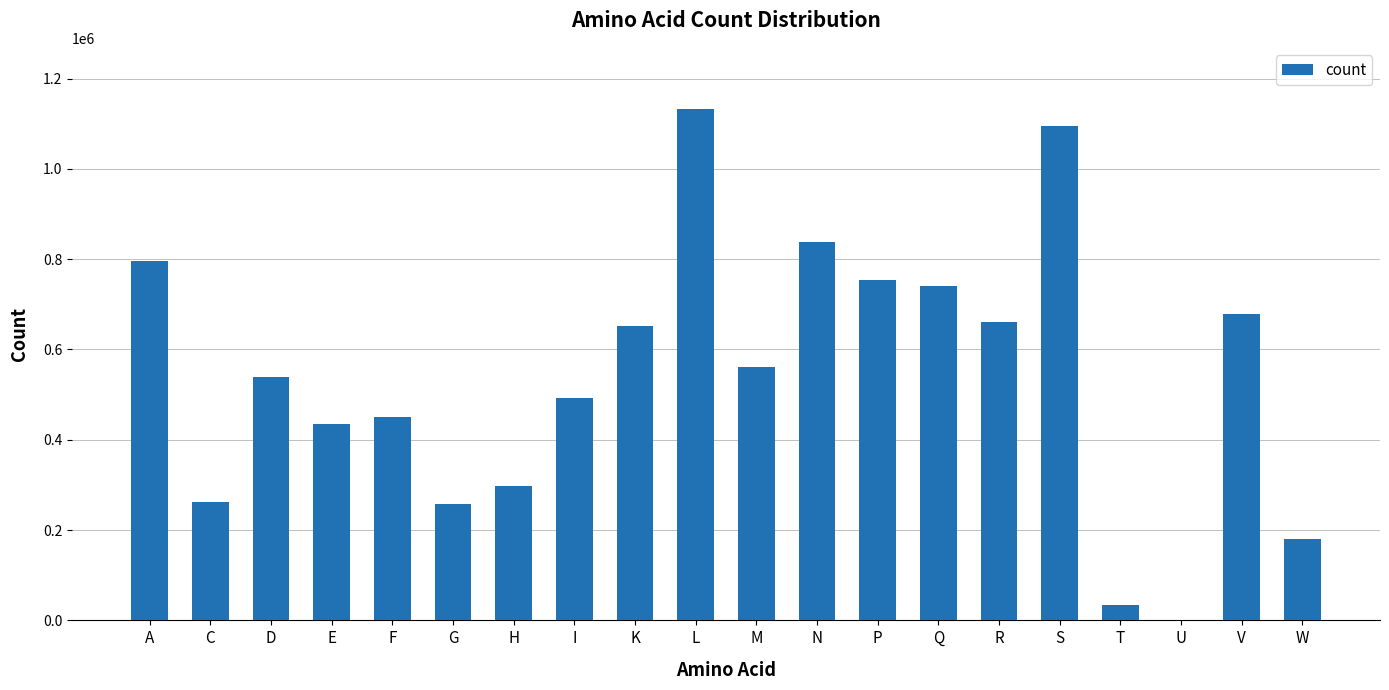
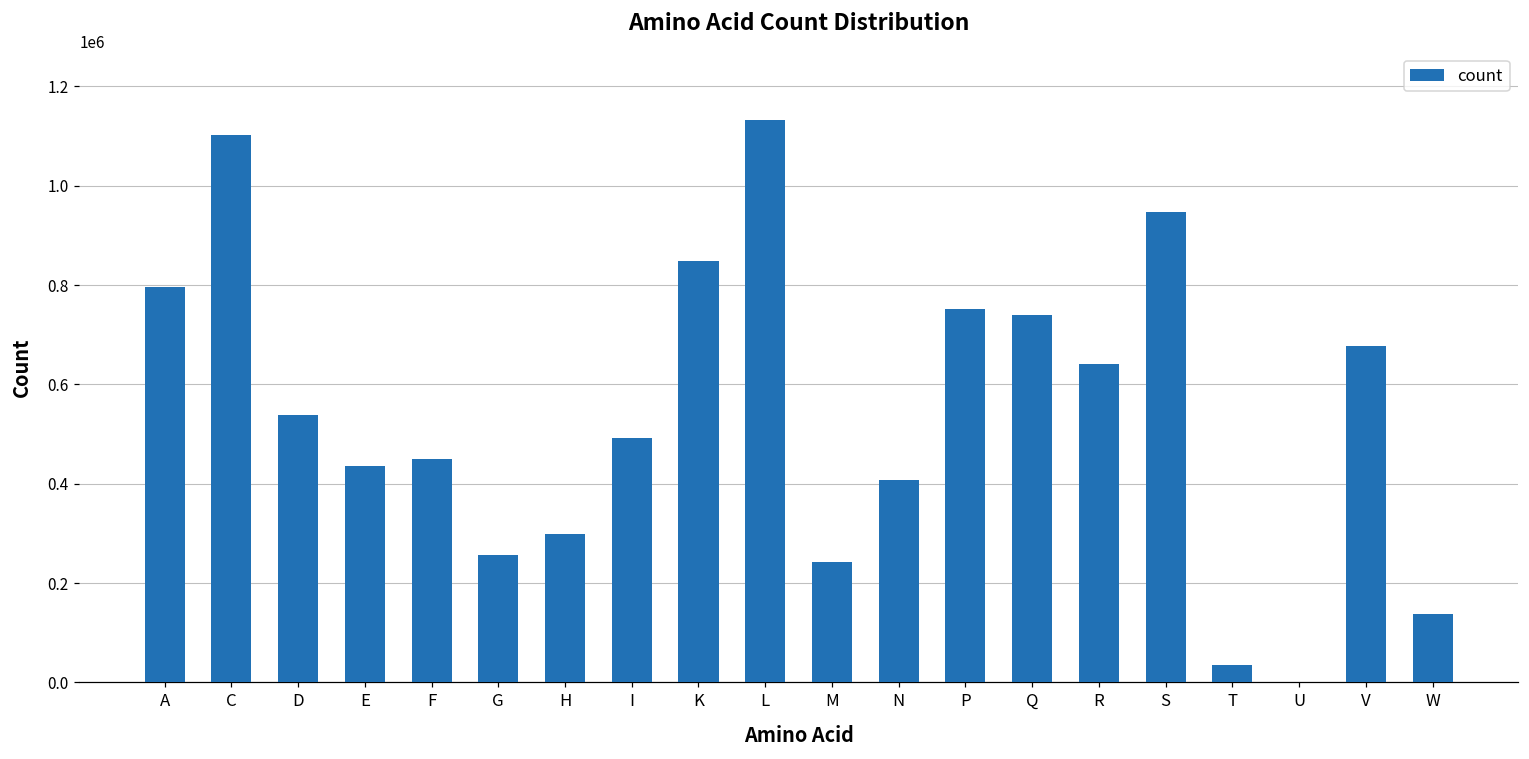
  {
    "A": 800000,
-   "C": 260000,
+   "C": 1100000,
    "D": 540000,
    "E": 440000,
    "F": 450000,
    "G": 260000,
    "H": 300000,
    "I": 490000,
-   "K": 650000,
+   "K": 850000,
    "L": 1130000,
-   "M": 560000,
-   "N": 840000,
+   "M": 240000,
+   "N": 410000,
    "P": 750000,
    "Q": 740000,
-   "R": 660000,
-   "S": 1090000,
+   "R": 640000,
+   "S": 950000,
    "T": 30000,
    "V": 680000,
-   "W": 180000
+   "W": 140000
  }
